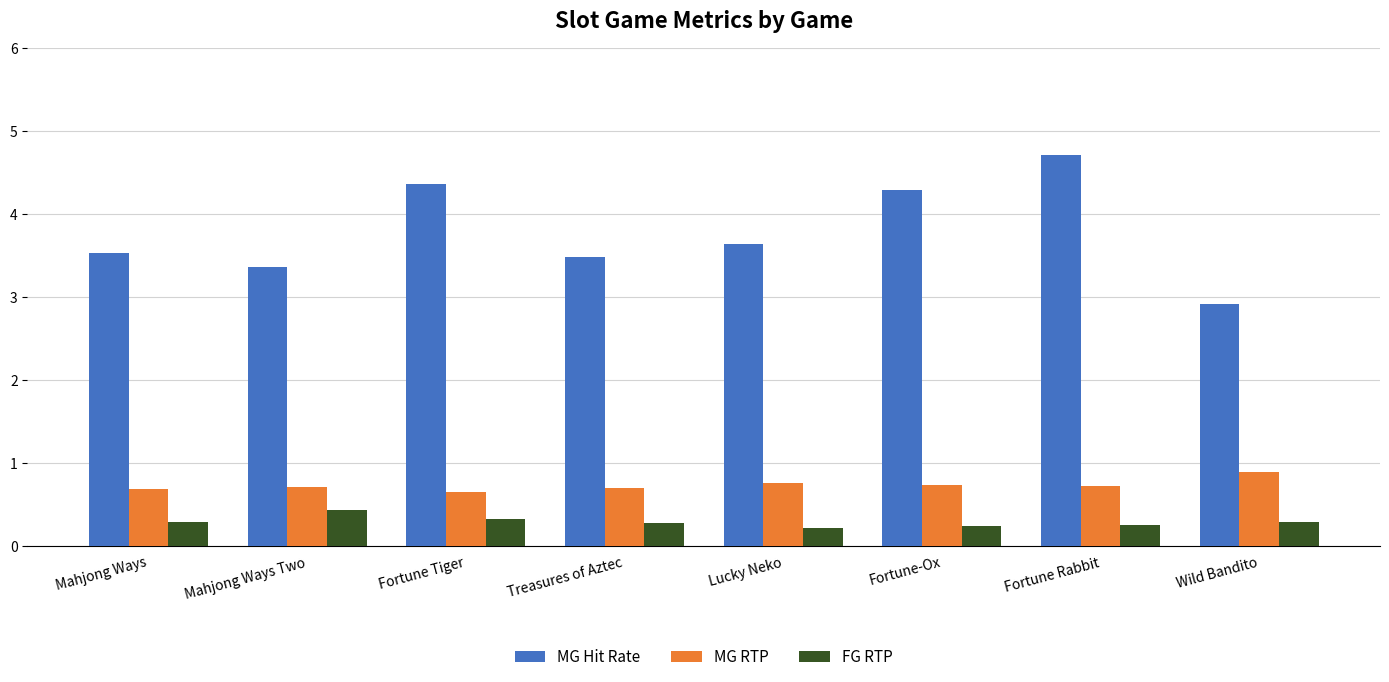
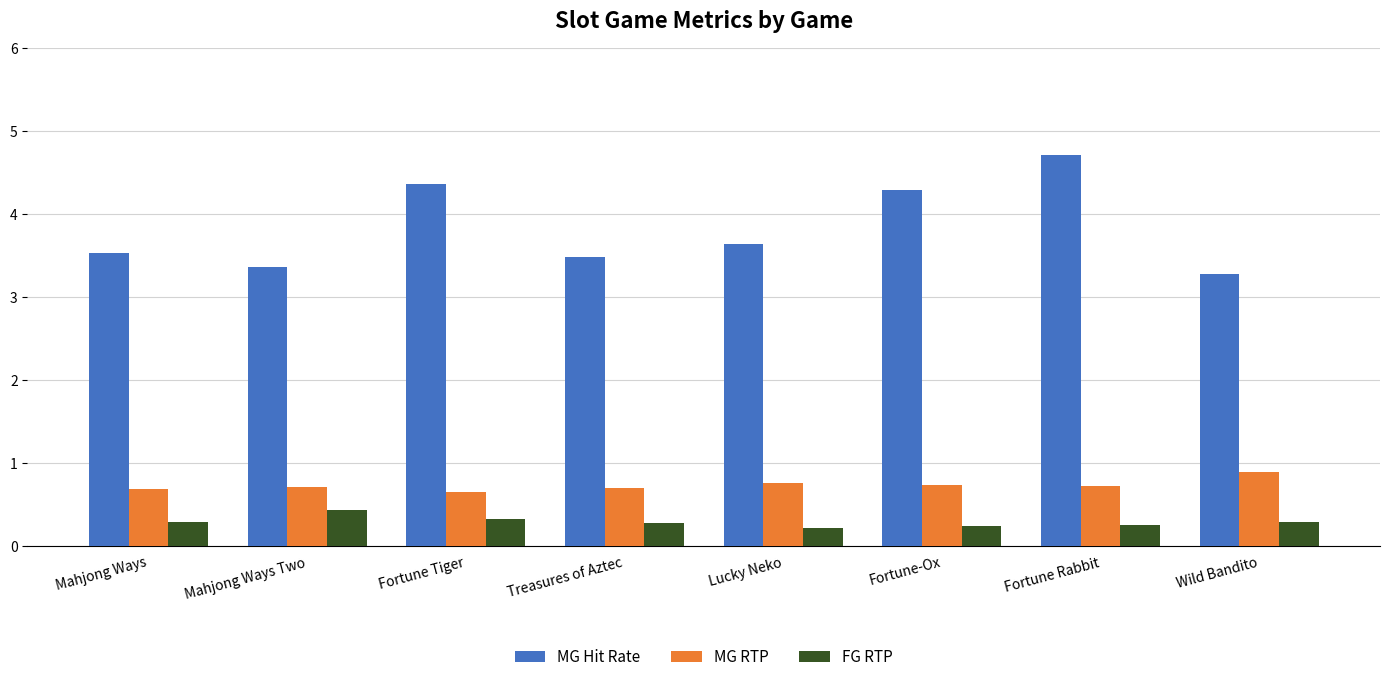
  {
    "MG Hit Rate": {
      "Mahjong Ways": 3.5,
      "Mahjong Ways Two": 3.4,
      "Fortune Tiger": 4.4,
      "Treasures of Aztec": 3.5,
      "Lucky Neko": 3.6,
      "Fortune-Ox": 4.3,
      "Fortune Rabbit": 4.7,
-     "Wild Bandito": 2.9
+     "Wild Bandito": 3.3
    },
    "MG RTP": {
      "Mahjong Ways": 0.7,
      "Mahjong Ways Two": 0.7,
      "Fortune Tiger": 0.6,
      "Treasures of Aztec": 0.7,
      "Lucky Neko": 0.8,
      "Fortune-Ox": 0.7,
      "Fortune Rabbit": 0.7,
      "Wild Bandito": 0.9
    },
    "FG RTP": {
      "Mahjong Ways": 0.3,
      "Mahjong Ways Two": 0.4,
      "Fortune Tiger": 0.3,
      "Treasures of Aztec": 0.3,
      "Lucky Neko": 0.2,
      "Fortune-Ox": 0.2,
      "Fortune Rabbit": 0.3,
      "Wild Bandito": 0.3
    }
  }
